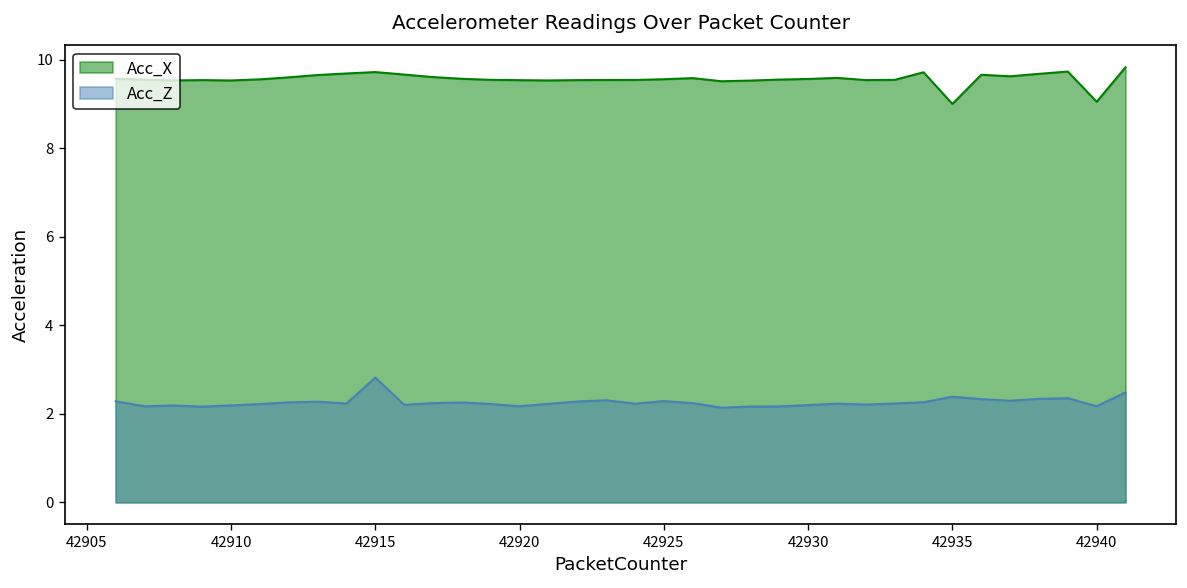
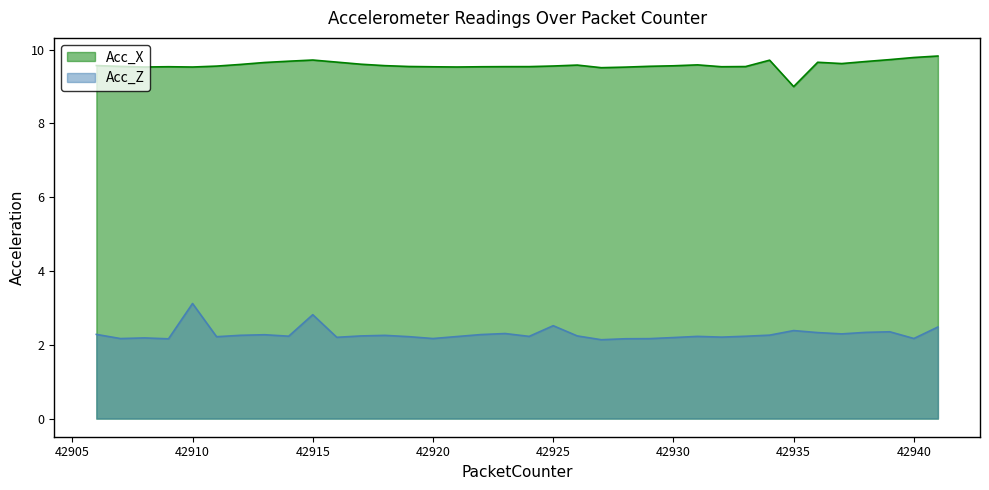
  {
    "Acc_X": {
      "42910": 9.5,
      "42915": 9.7,
      "42920": 9.5,
      "42925": 9.6,
      "42930": 9.6,
      "42935": 9.0,
-     "42940": 9.0
+     "42940": 9.8
    },
    "Acc_Z": {
-     "42910": 2.2,
+     "42910": 3.1,
      "42915": 2.8,
      "42920": 2.2,
-     "42925": 2.3,
+     "42925": 2.5,
      "42930": 2.2,
      "42935": 2.4,
      "42940": 2.2
    }
  }
